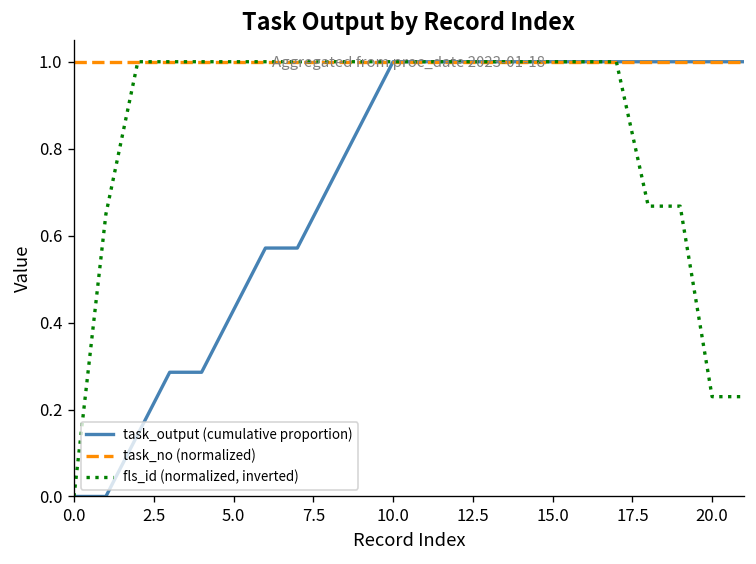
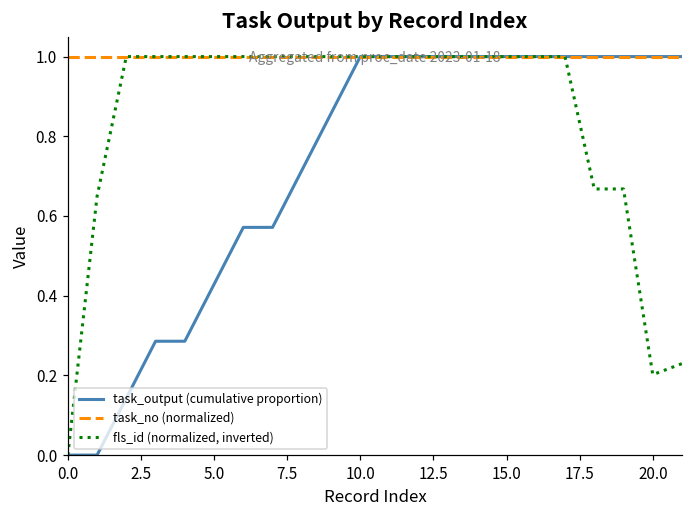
  {
    "task_output (cumulative proportion)": {
      "5.0": 0.43
    },
    "task_no (normalized)": {
      "0.0": 1.00
    },
    "fls_id (normalized, inverted)": {
-     "20.0": 0.23
+     "20.0": 0.20
    }
  }
